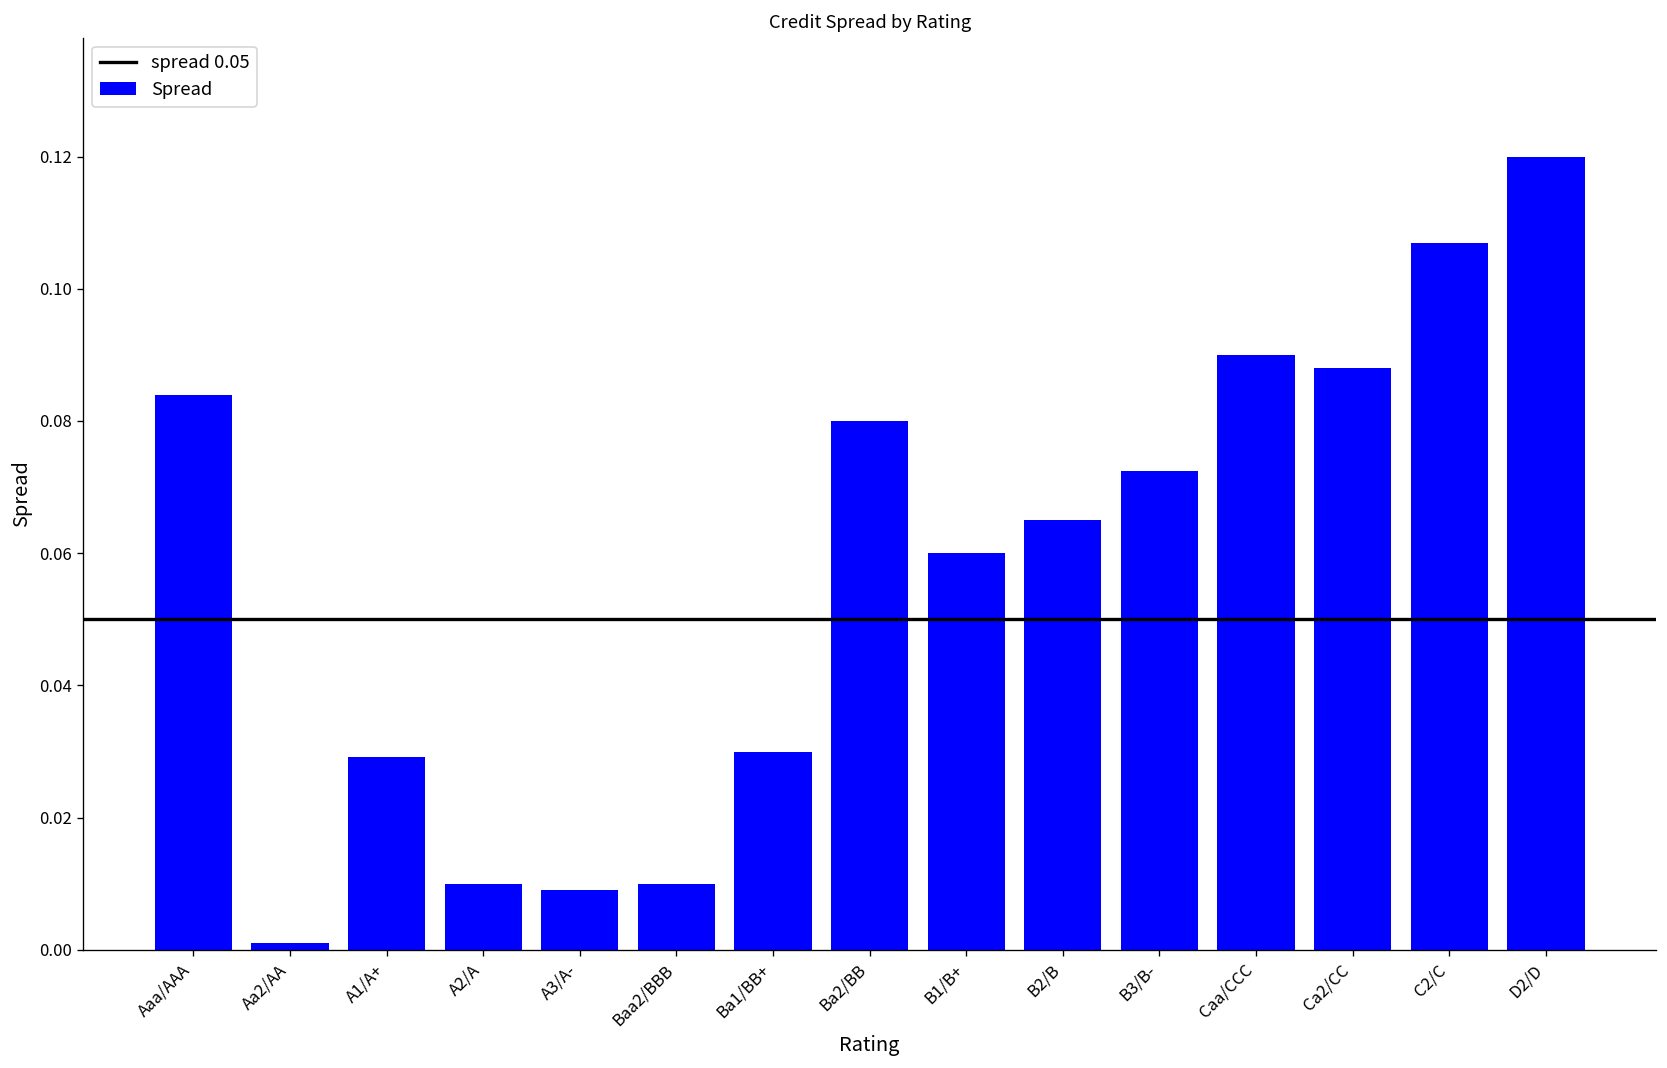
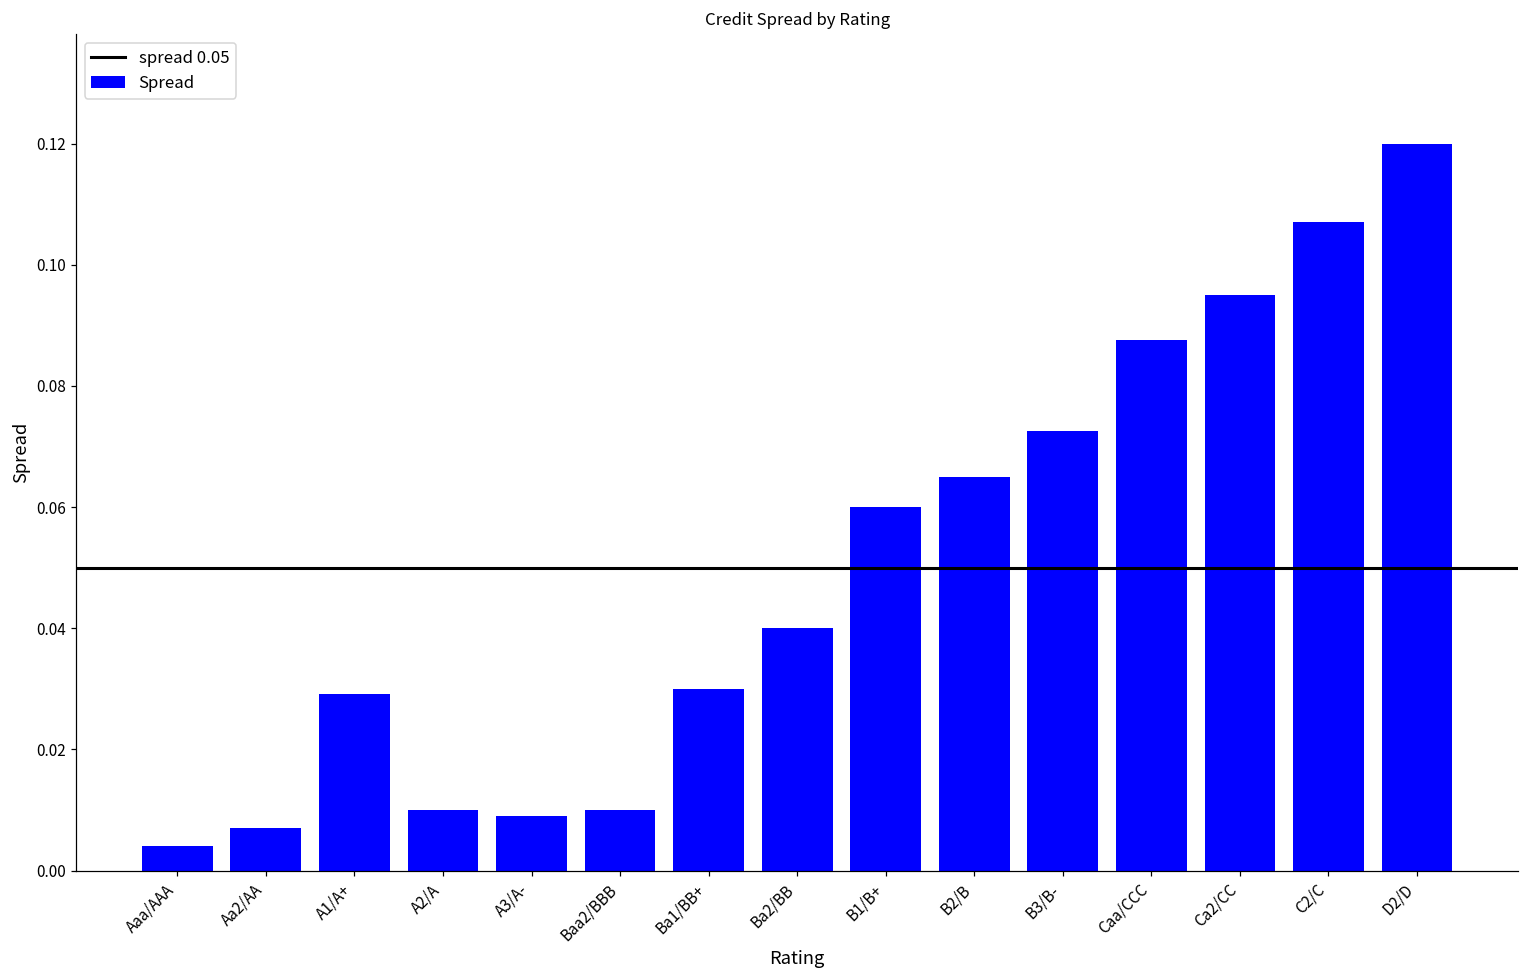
  {
-   "Aaa/AAA": 0.084,
-   "Aa2/AA": 0.001,
+   "Aaa/AAA": 0.004,
+   "Aa2/AA": 0.007,
    "A1/A+": 0.029,
    "A2/A": 0.010,
    "A3/A-": 0.009,
    "Baa2/BBB": 0.010,
    "Ba1/BB+": 0.030,
-   "Ba2/BB": 0.08,
+   "Ba2/BB": 0.04,
    "B1/B+": 0.060,
    "B2/B": 0.065,
    "B3/B-": 0.073,
-   "Caa/CCC": 0.090,
-   "Ca2/CC": 0.088,
+   "Caa/CCC": 0.088,
+   "Ca2/CC": 0.095,
    "C2/C": 0.107,
    "D2/D": 0.120
  }
